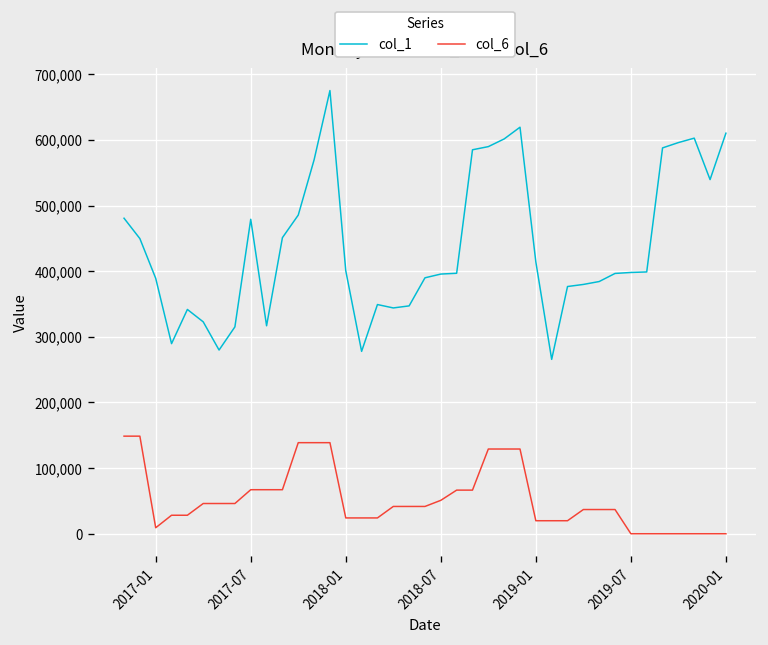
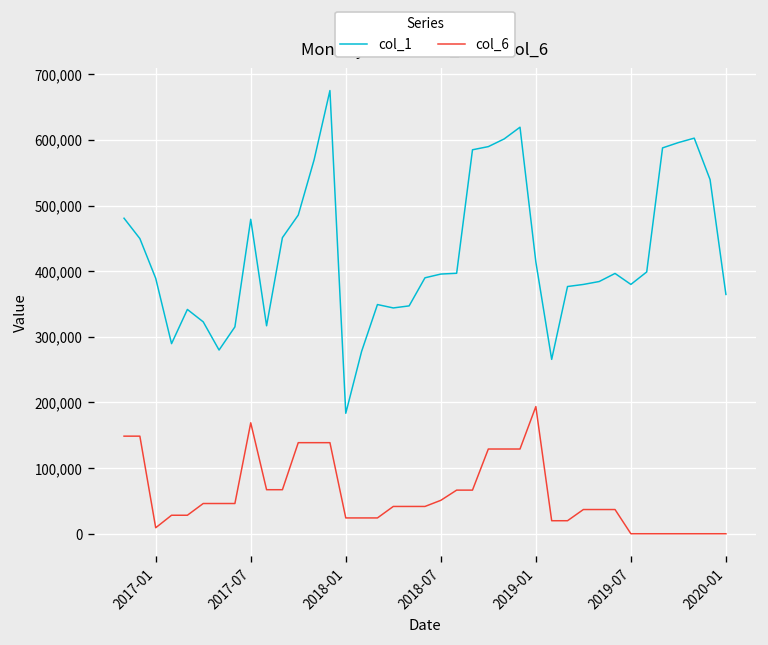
  {
    "col_1": {
      "2017-01": "390,000",
      "2017-07": "480,000",
-     "2018-01": "400,000",
+     "2018-01": "180,000",
      "2018-07": "400,000",
      "2019-01": "410,000",
-     "2019-07": "400,000",
-     "2020-01": "610,000"
+     "2019-07": "380,000",
+     "2020-01": "360,000"
    },
    "col_6": {
      "2017-01": "10,000",
-     "2017-07": "70,000",
+     "2017-07": "170,000",
      "2018-01": "20,000",
      "2018-07": "50,000",
-     "2019-01": "20,000",
+     "2019-01": "190,000",
      "2019-07": "0",
      "2020-01": "0"
    }
  }
